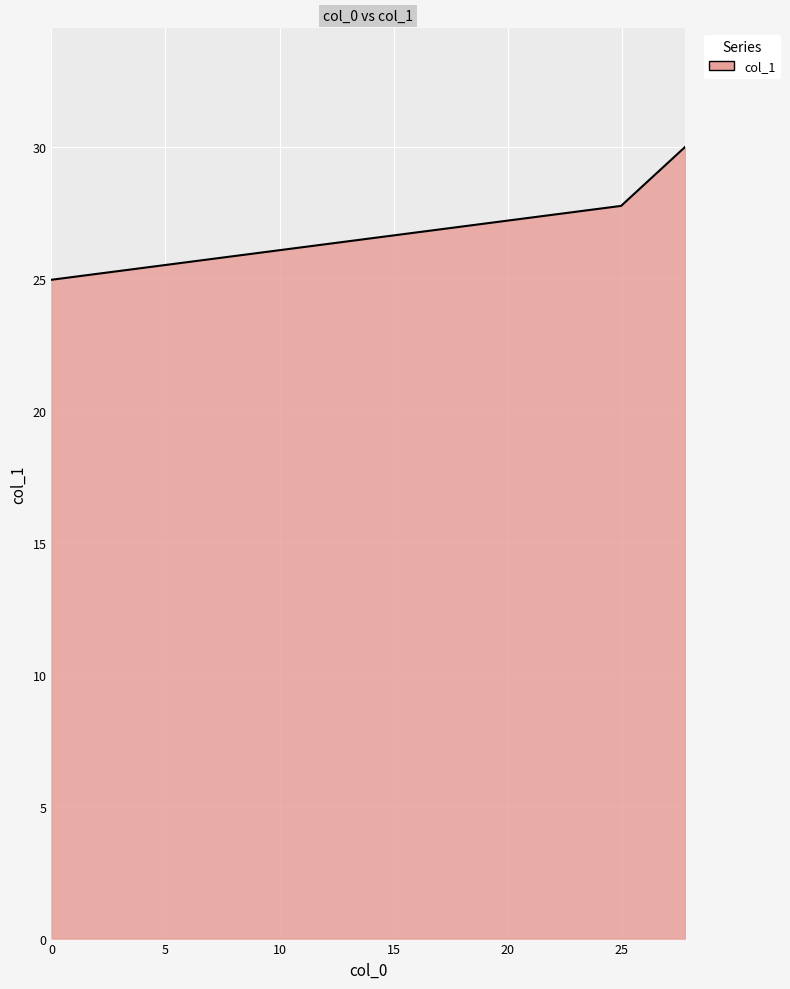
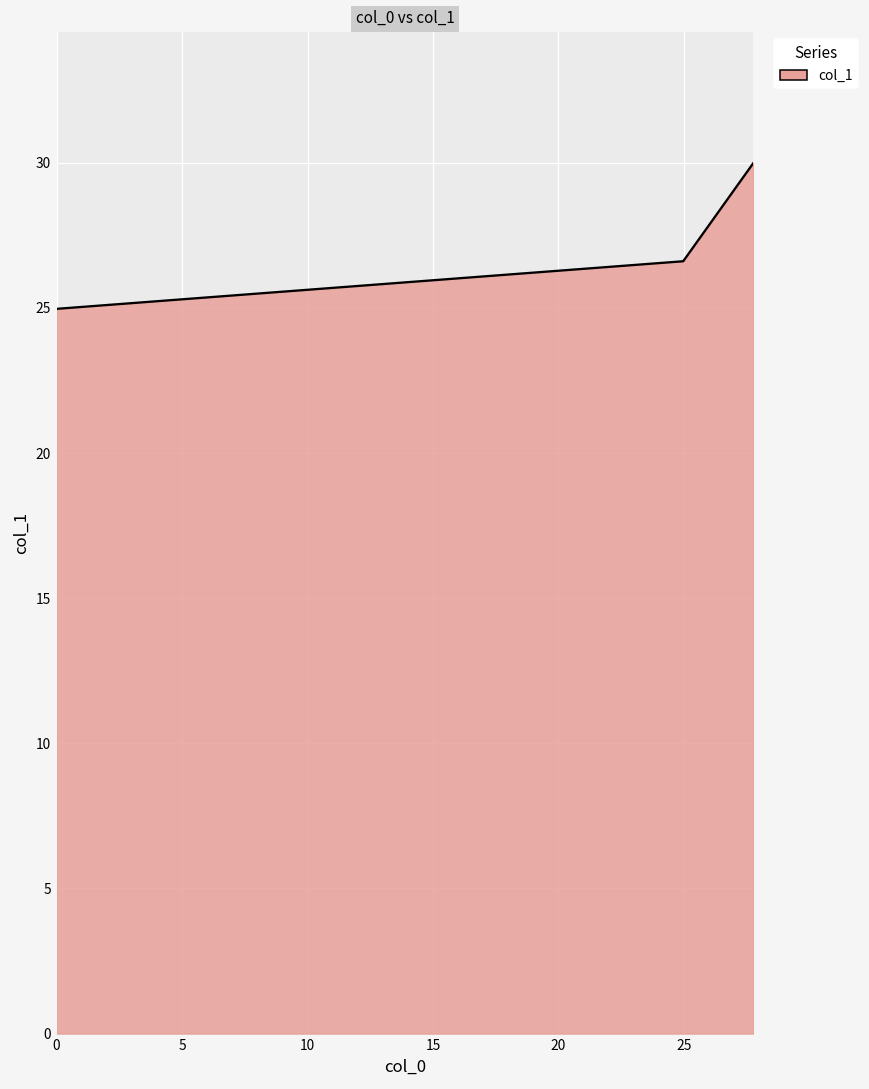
  {
    "0": 25.0,
-   "25": 27.8
+   "25": 26.6
  }
